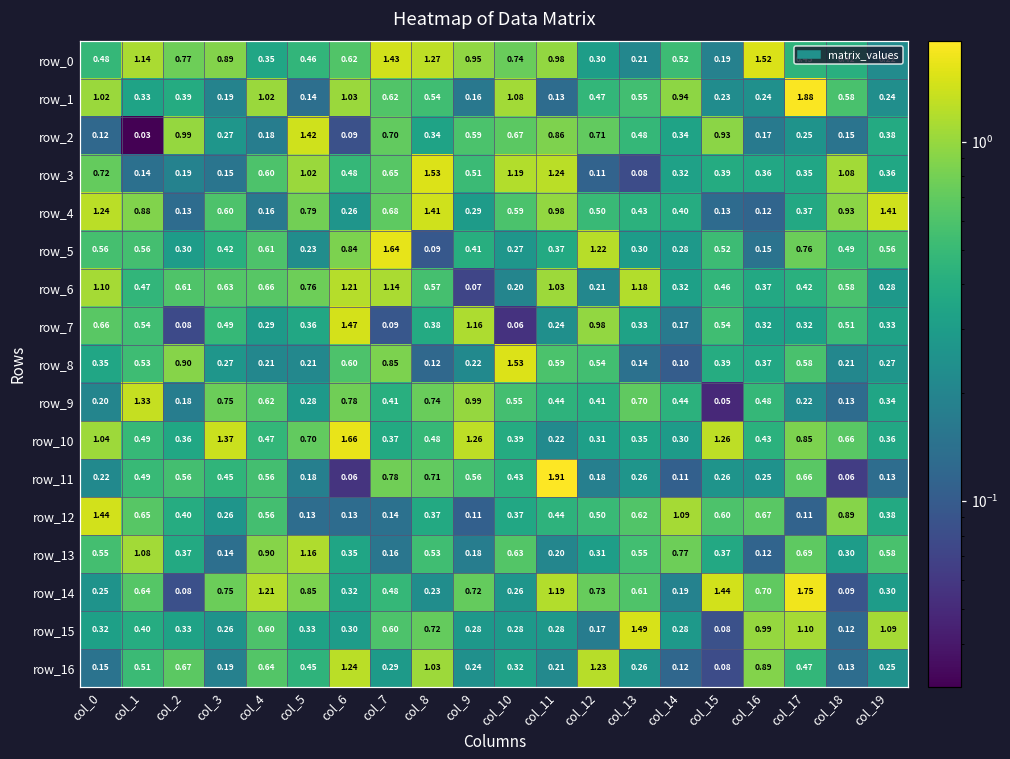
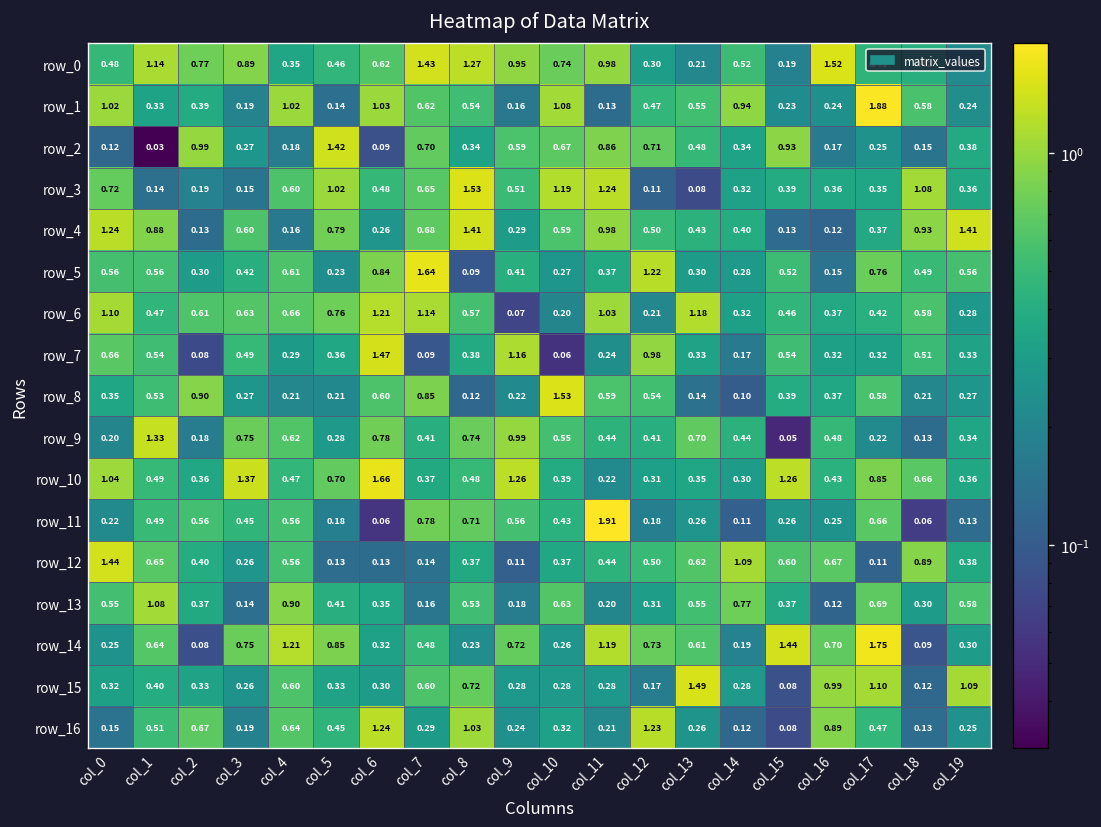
  {
    "row_13": {
      "col_0": 0.55,
      "col_1": 1.08,
      "col_2": 0.37,
      "col_3": 0.14,
      "col_4": 0.90,
-     "col_5": 1.16,
+     "col_5": 0.41,
      "col_6": 0.35,
      "col_7": 0.16,
      "col_8": 0.53,
      "col_9": 0.18,
      "col_10": 0.63,
      "col_11": 0.20,
      "col_12": 0.31,
      "col_13": 0.55,
      "col_14": 0.77,
      "col_15": 0.37,
      "col_16": 0.12,
      "col_17": 0.69,
      "col_18": 0.30,
      "col_19": 0.58
    }
  }
